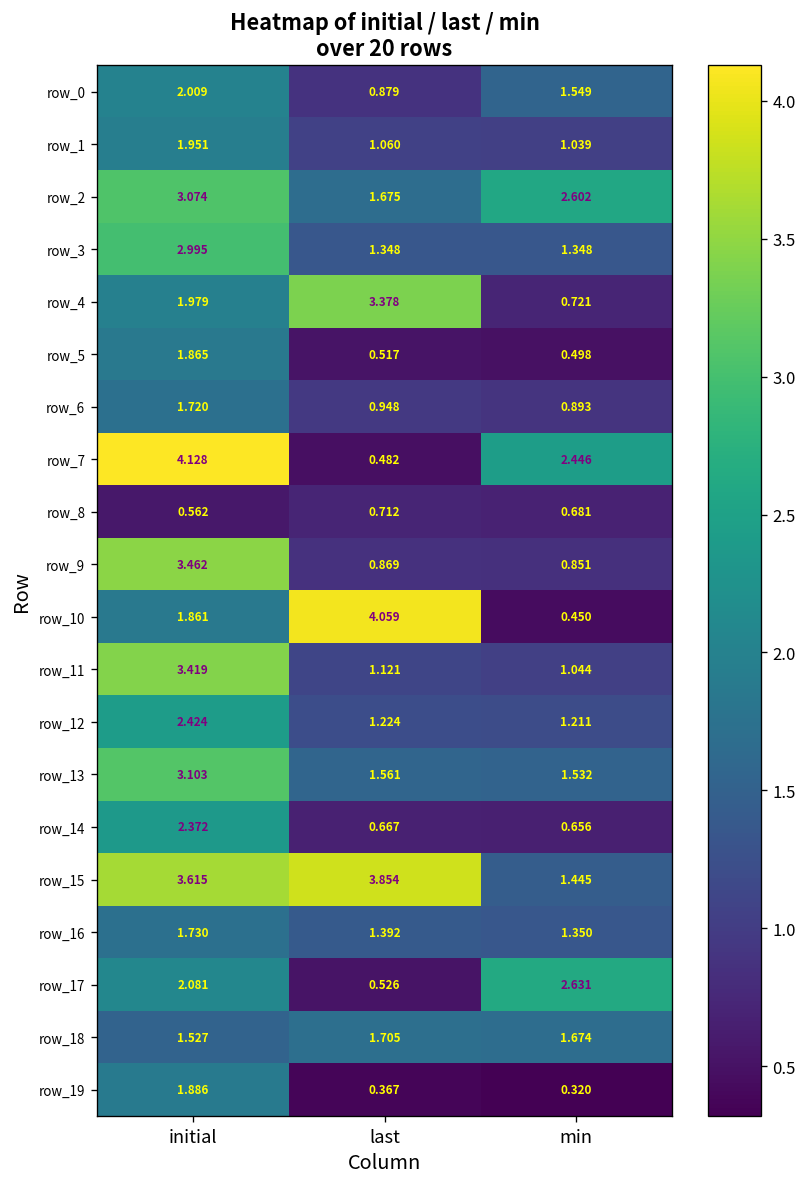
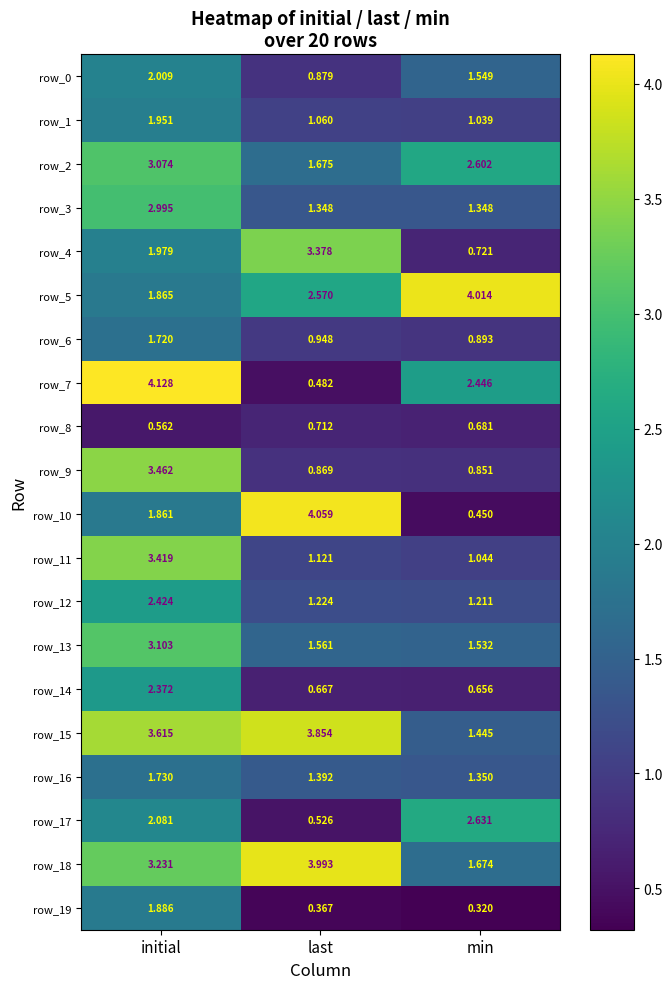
  {
    "row_0": {
      "initial": 2.009,
      "last": 0.879,
      "min": 1.549
    },
    "row_1": {
      "initial": 1.951,
      "last": 1.060,
      "min": 1.039
    },
    "row_2": {
      "initial": 3.074,
      "last": 1.675,
      "min": 2.602
    },
    "row_3": {
      "initial": 2.995,
      "last": 1.348,
      "min": 1.348
    },
    "row_4": {
      "initial": 1.979,
      "last": 3.378,
      "min": 0.721
    },
    "row_5": {
      "initial": 1.865,
-     "last": 0.517,
-     "min": 0.498
+     "last": 2.570,
+     "min": 4.014
    },
    "row_6": {
      "initial": 1.720,
      "last": 0.948,
      "min": 0.893
    },
    "row_7": {
      "initial": 4.128,
      "last": 0.482,
      "min": 2.446
    },
    "row_8": {
      "initial": 0.562,
      "last": 0.712,
      "min": 0.681
    },
    "row_9": {
      "initial": 3.462,
      "last": 0.869,
      "min": 0.851
    },
    "row_10": {
      "initial": 1.861,
      "last": 4.059,
      "min": 0.450
    },
    "row_11": {
      "initial": 3.419,
      "last": 1.121,
      "min": 1.044
    },
    "row_12": {
      "initial": 2.424,
      "last": 1.224,
      "min": 1.211
    },
    "row_13": {
      "initial": 3.103,
      "last": 1.561,
      "min": 1.532
    },
    "row_14": {
      "initial": 2.372,
      "last": 0.667,
      "min": 0.656
    },
    "row_15": {
      "initial": 3.615,
      "last": 3.854,
      "min": 1.445
    },
    "row_16": {
      "initial": 1.730,
      "last": 1.392,
      "min": 1.350
    },
    "row_17": {
      "initial": 2.081,
      "last": 0.526,
      "min": 2.631
    },
    "row_18": {
-     "initial": 1.527,
-     "last": 1.705,
+     "initial": 3.231,
+     "last": 3.993,
      "min": 1.674
    },
    "row_19": {
      "initial": 1.886,
      "last": 0.367,
      "min": 0.320
    }
  }
